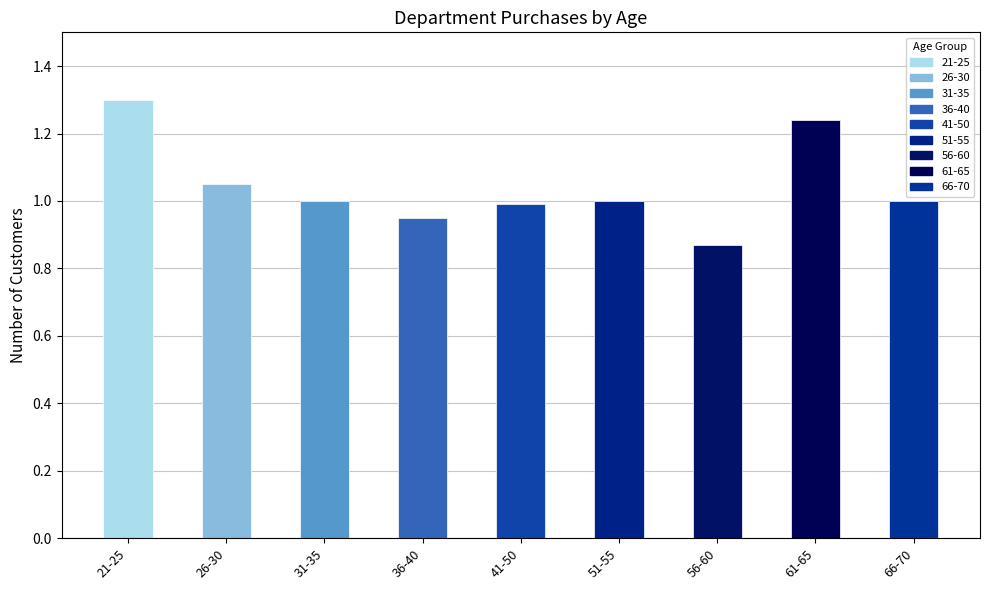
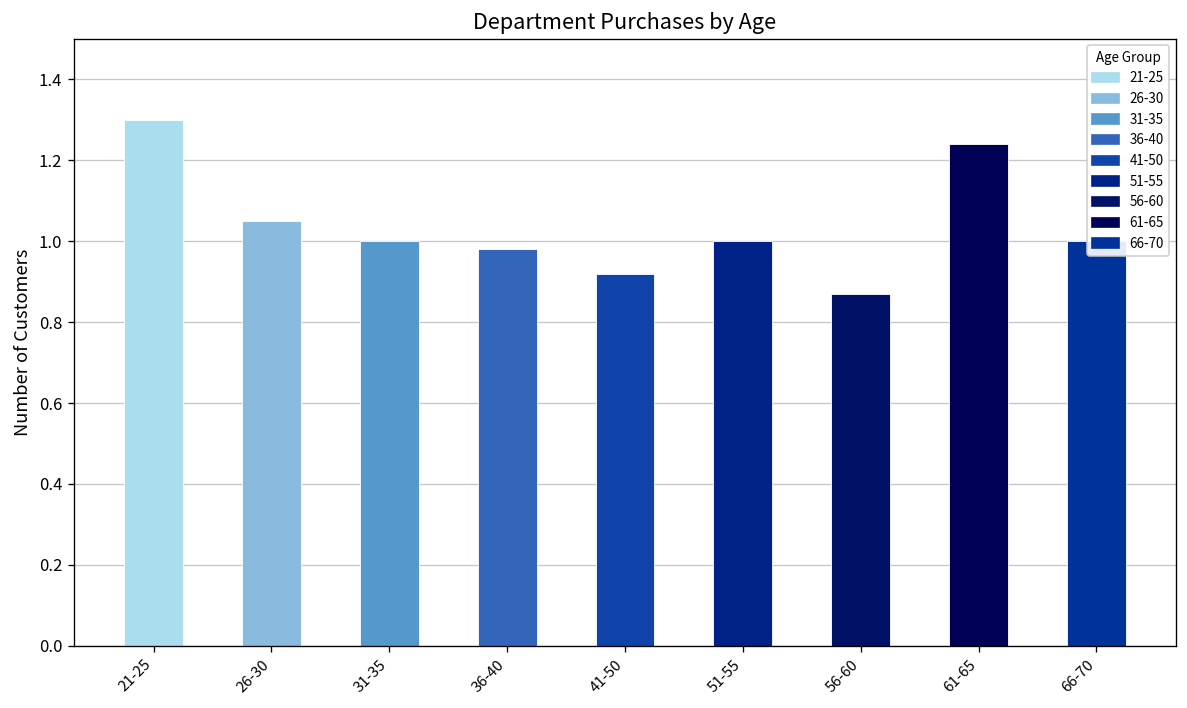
  {
    "21-25": 1.30,
    "26-30": 1.05,
    "31-35": 1.00,
-   "36-40": 0.95,
-   "41-50": 0.99,
+   "36-40": 0.98,
+   "41-50": 0.92,
    "51-55": 1.00,
    "56-60": 0.87,
    "61-65": 1.24,
    "66-70": 1.00
  }
